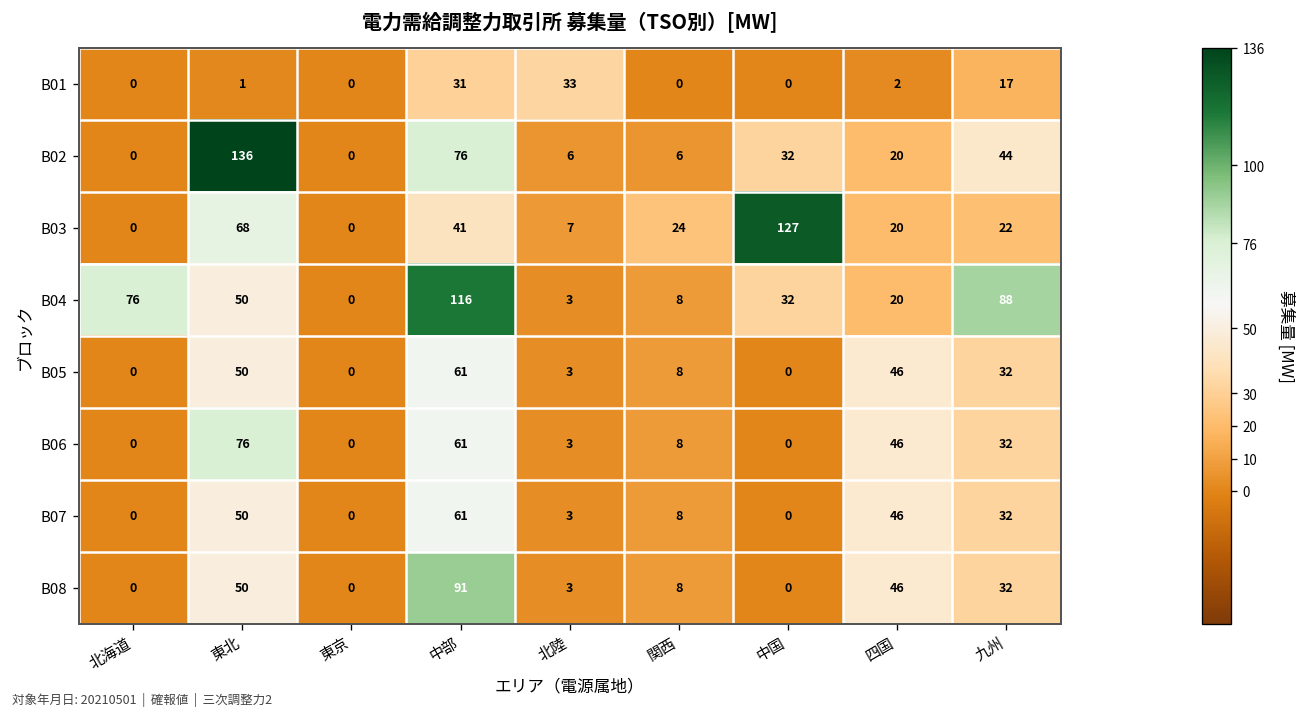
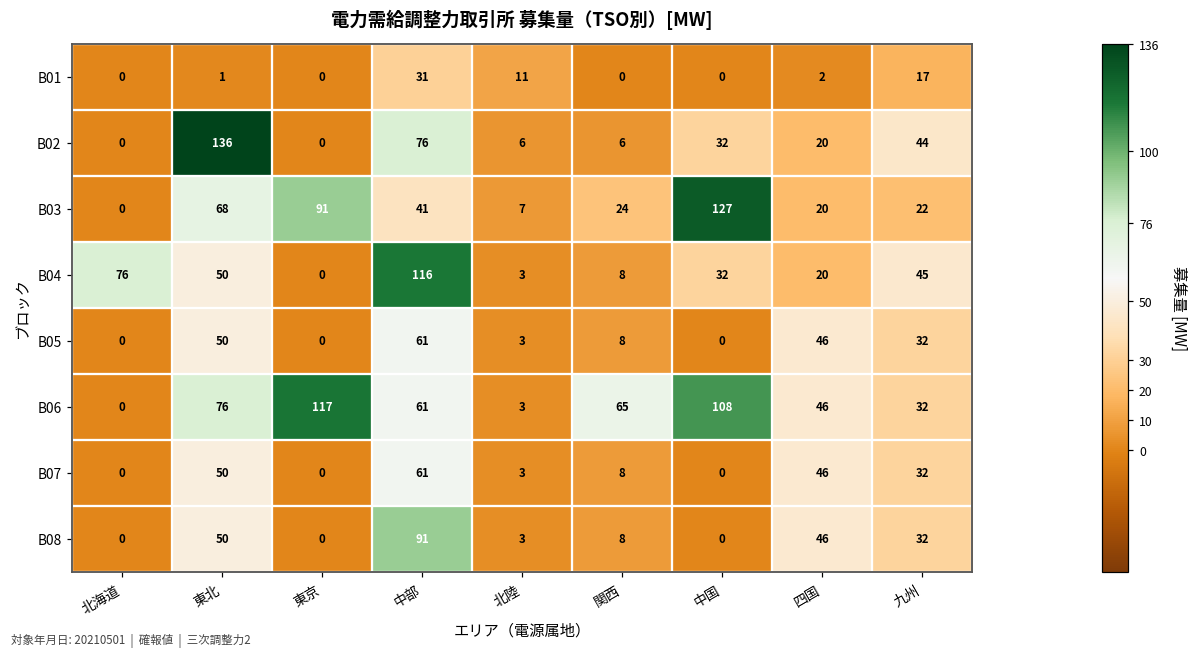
  {
    "B01": {
      "北海道": 0,
      "東北": 1,
      "東京": 0,
      "中部": 31,
-     "北陸": 33,
+     "北陸": 11,
      "関西": 0,
      "中国": 0,
      "四国": 2,
      "九州": 17
    },
    "B02": {
      "北海道": 0,
      "東北": 136,
      "東京": 0,
      "中部": 76,
      "北陸": 6,
      "関西": 6,
      "中国": 32,
      "四国": 20,
      "九州": 44
    },
    "B03": {
      "北海道": 0,
      "東北": 68,
-     "東京": 0,
+     "東京": 91,
      "中部": 41,
      "北陸": 7,
      "関西": 24,
      "中国": 127,
      "四国": 20,
      "九州": 22
    },
    "B04": {
      "北海道": 76,
      "東北": 50,
      "東京": 0,
      "中部": 116,
      "北陸": 3,
      "関西": 8,
      "中国": 32,
      "四国": 20,
-     "九州": 88
+     "九州": 45
    },
    "B05": {
      "北海道": 0,
      "東北": 50,
      "東京": 0,
      "中部": 61,
      "北陸": 3,
      "関西": 8,
      "中国": 0,
      "四国": 46,
      "九州": 32
    },
    "B06": {
      "北海道": 0,
      "東北": 76,
-     "東京": 0,
+     "東京": 117,
      "中部": 61,
      "北陸": 3,
-     "関西": 8,
-     "中国": 0,
+     "関西": 65,
+     "中国": 108,
      "四国": 46,
      "九州": 32
    },
    "B07": {
      "北海道": 0,
      "東北": 50,
      "東京": 0,
      "中部": 61,
      "北陸": 3,
      "関西": 8,
      "中国": 0,
      "四国": 46,
      "九州": 32
    },
    "B08": {
      "北海道": 0,
      "東北": 50,
      "東京": 0,
      "中部": 91,
      "北陸": 3,
      "関西": 8,
      "中国": 0,
      "四国": 46,
      "九州": 32
    }
  }
